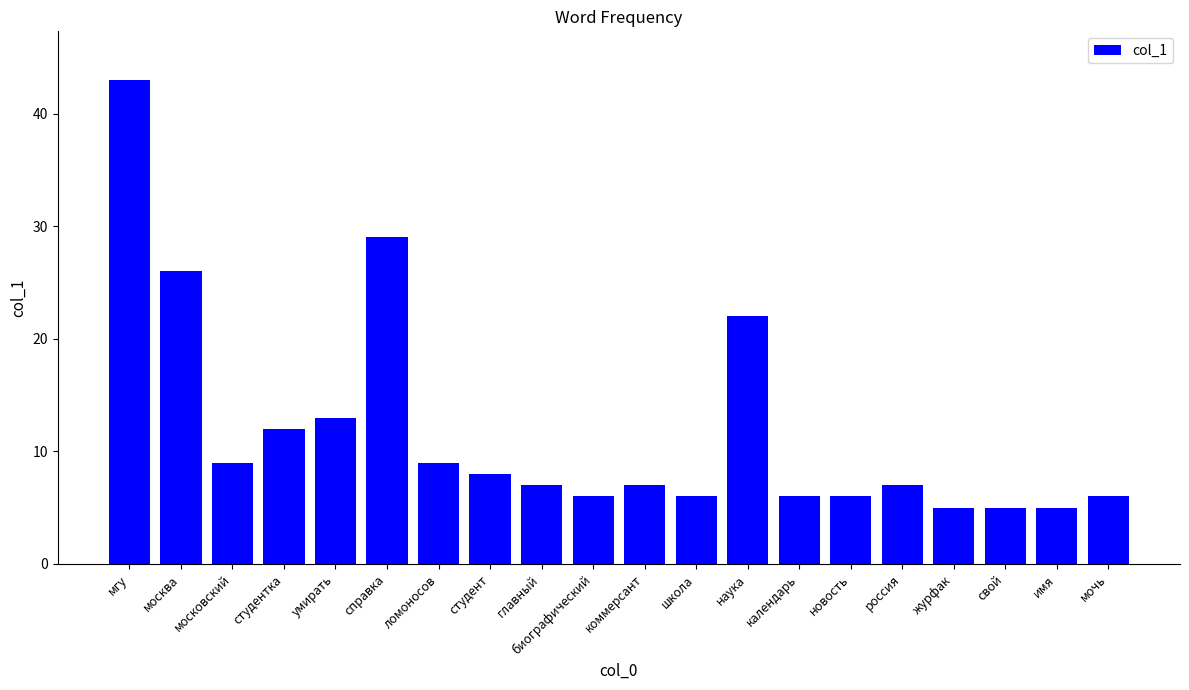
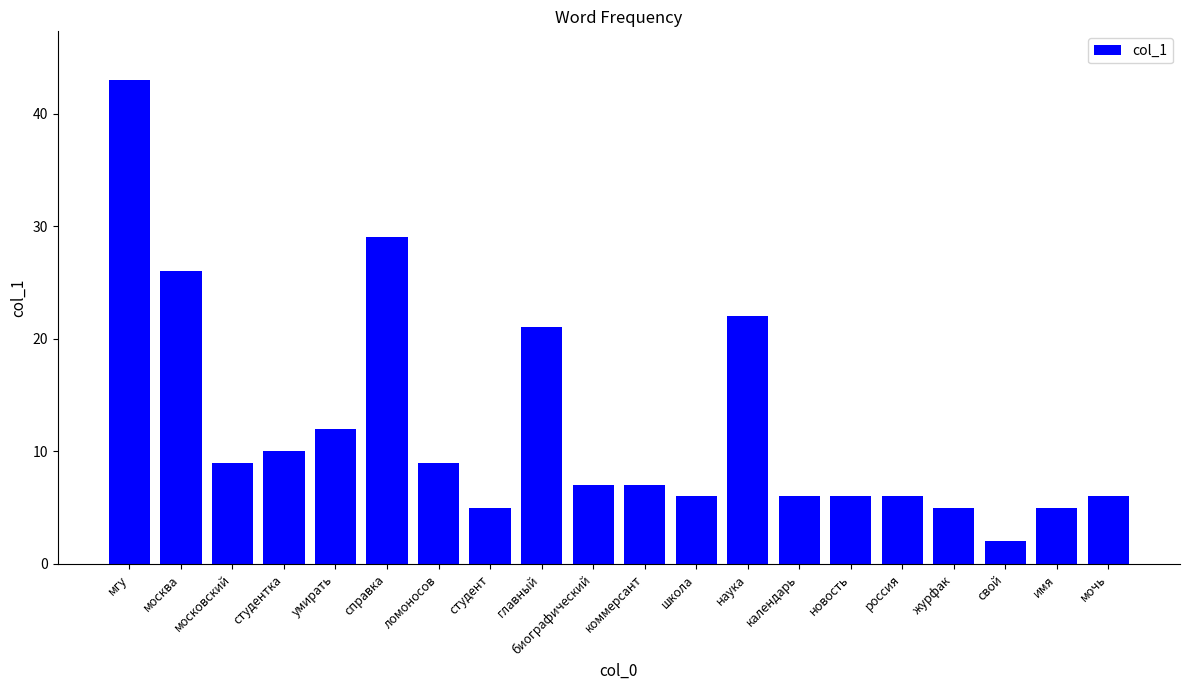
  {
    "мгу": 43,
    "москва": 26,
    "московский": 9,
-   "студентка": 12,
-   "умирать": 13,
+   "студентка": 10,
+   "умирать": 12,
    "справка": 29,
    "ломоносов": 9,
-   "студент": 8,
-   "главный": 7,
-   "биографический": 6,
+   "студент": 5,
+   "главный": 21,
+   "биографический": 7,
    "коммерсант": 7,
    "школа": 6,
    "наука": 22,
    "календарь": 6,
    "новость": 6,
-   "россия": 7,
+   "россия": 6,
    "журфак": 5,
-   "свой": 5,
+   "свой": 2,
    "имя": 5,
    "мочь": 6
  }
